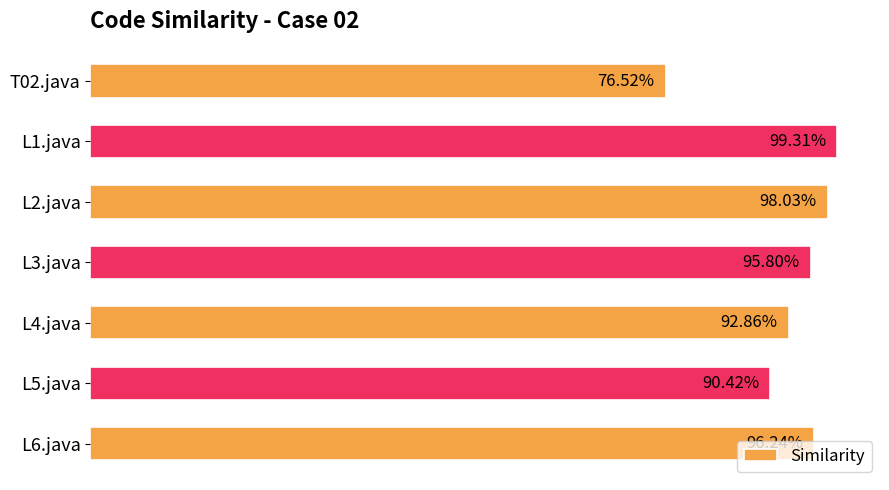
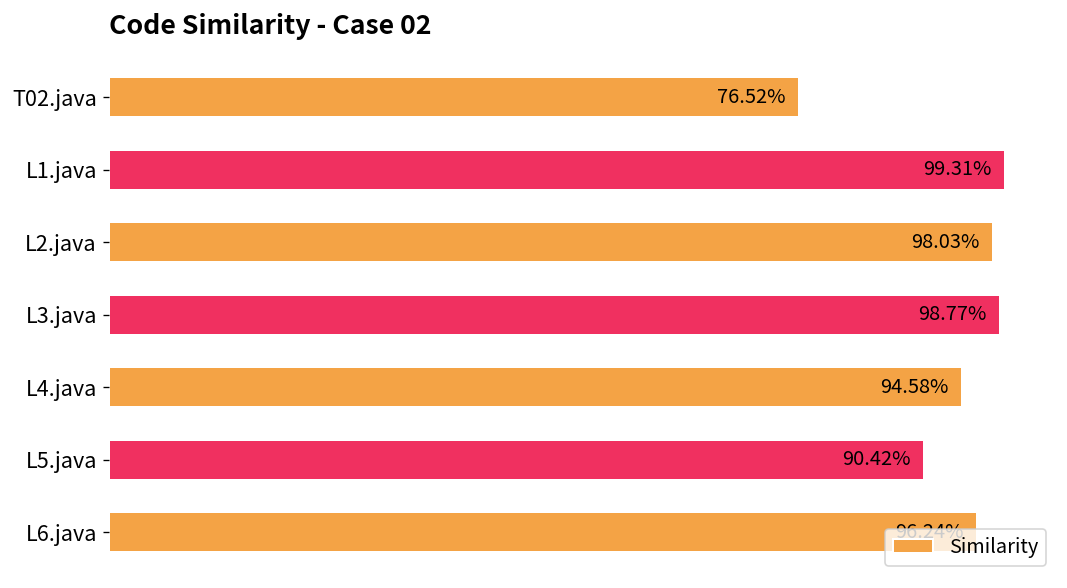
  {
    "T02.java": "76.52%",
    "L1.java": "99.31%",
    "L2.java": "98.03%",
-   "L3.java": "95.80%",
-   "L4.java": "92.86%",
+   "L3.java": "98.77%",
+   "L4.java": "94.58%",
    "L5.java": "90.42%"
  }
